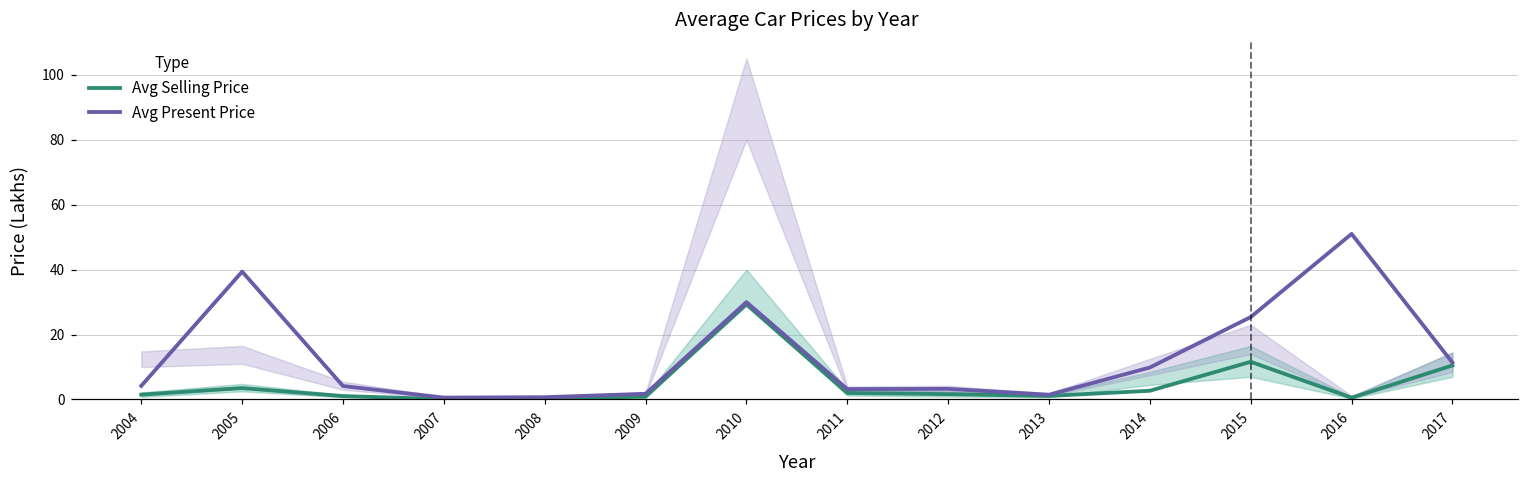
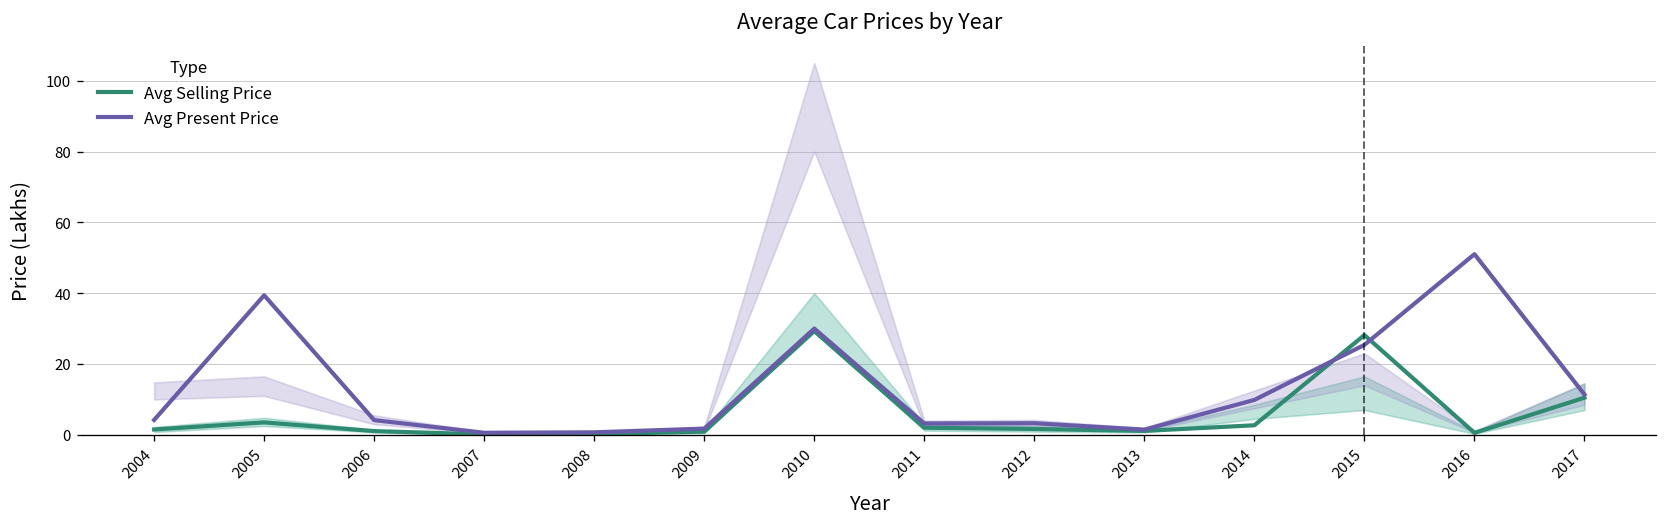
  {
    "Avg Selling Price": {
      "2005": 4,
      "2011": 2,
      "2014": 3,
-     "2015": 12,
+     "2015": 28,
      "2017": 10
    },
    "Avg Present Price": {
      "2004": 4,
      "2005": 39,
      "2006": 4,
      "2014": 10,
      "2015": 25,
      "2016": 51,
      "2017": 11
    }
  }
